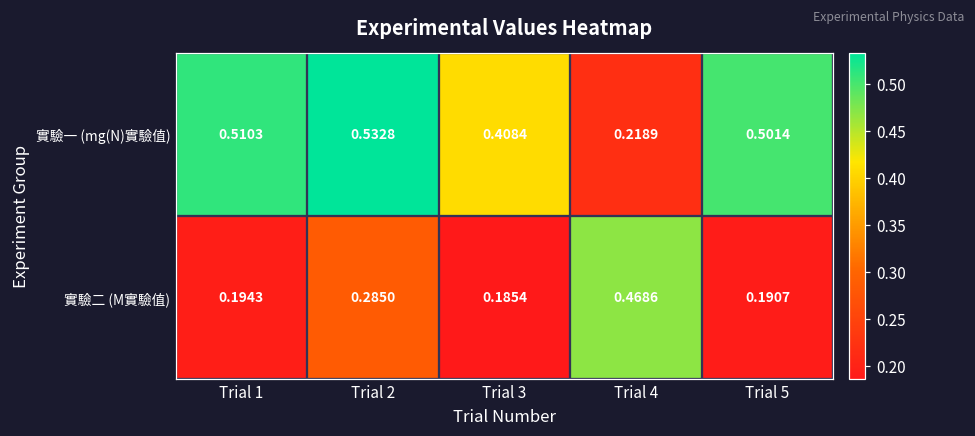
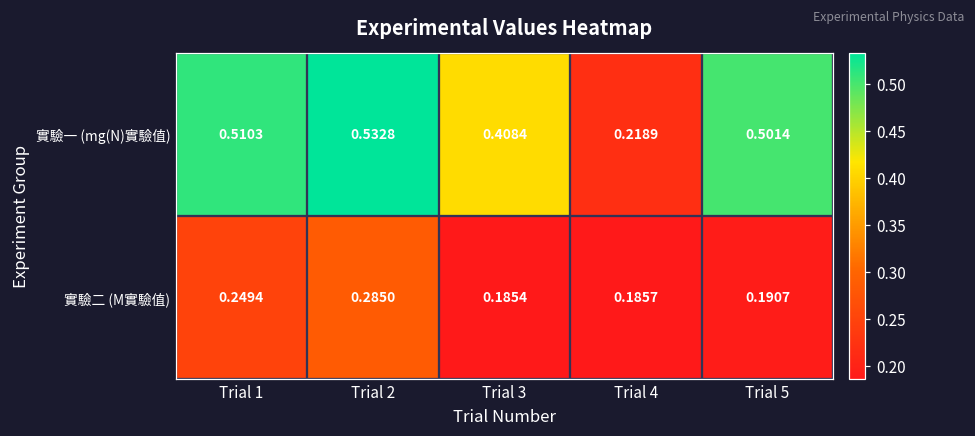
  {
    "實驗一 (mg(N)實驗值)": {
      "Trial 1": 0.5103,
      "Trial 2": 0.5328,
      "Trial 3": 0.4084,
      "Trial 4": 0.2189,
      "Trial 5": 0.5014
    },
    "實驗二 (M實驗值)": {
-     "Trial 1": 0.1943,
+     "Trial 1": 0.2494,
      "Trial 2": 0.2850,
      "Trial 3": 0.1854,
-     "Trial 4": 0.4686,
+     "Trial 4": 0.1857,
      "Trial 5": 0.1907
    }
  }
